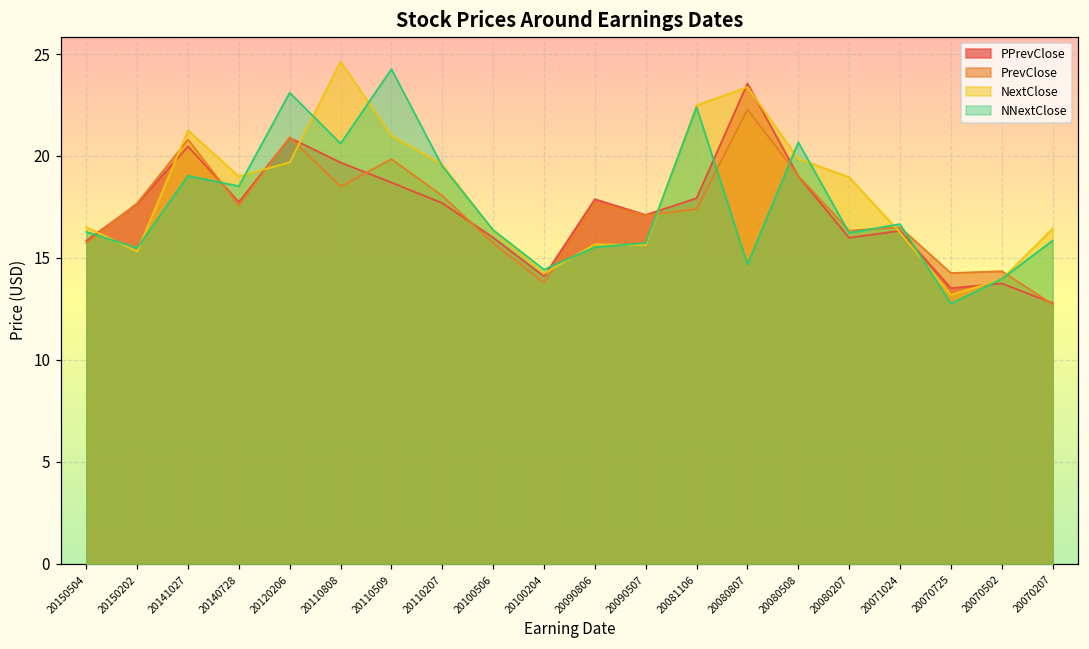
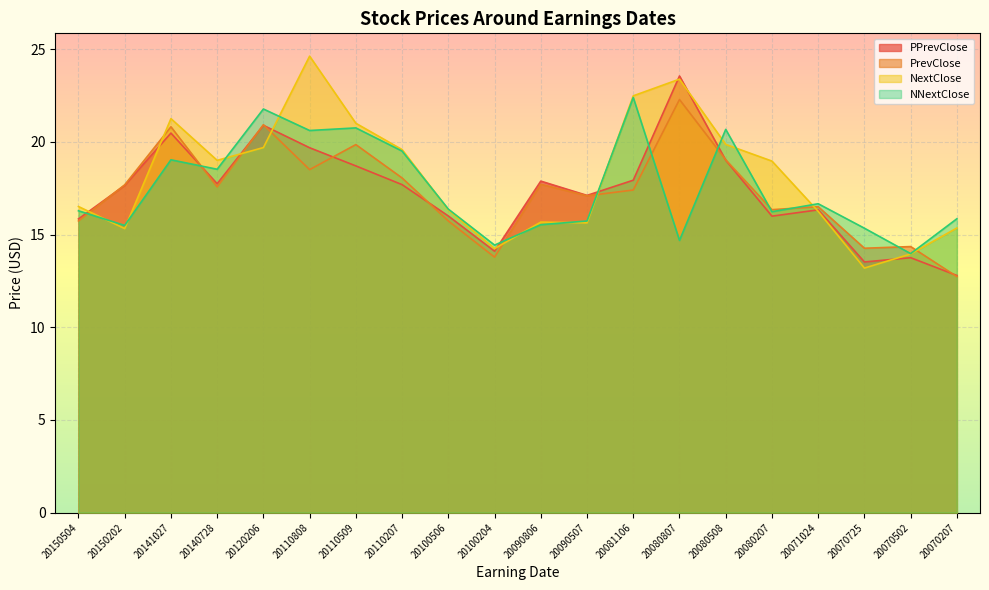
  {
    "NextClose": {
      "20150504": 16.5,
      "20150202": 15.3,
      "20141027": 21.3,
      "20140728": 19.0,
      "20120206": 19.7,
      "20110808": 24.6,
      "20110509": 21.0,
      "20100204": 14.2,
      "20090806": 15.7,
      "20080807": 23.4,
      "20080508": 19.9,
      "20080207": 19.0,
      "20070725": 13.2,
-     "20070207": 16.4
+     "20070207": 15.4
    },
    "NNextClose": {
      "20150504": 16.3,
      "20150202": 15.5,
      "20141027": 19.0,
      "20140728": 18.5,
-     "20120206": 23.1,
+     "20120206": 21.8,
      "20110808": 20.6,
-     "20110509": 24.3,
+     "20110509": 20.8,
      "20100204": 14.4,
      "20090806": 15.5,
      "20080807": 14.7,
      "20080508": 20.7,
      "20071024": 16.7,
-     "20070725": 12.8,
+     "20070725": 15.3,
      "20070207": 15.9
    }
  }
